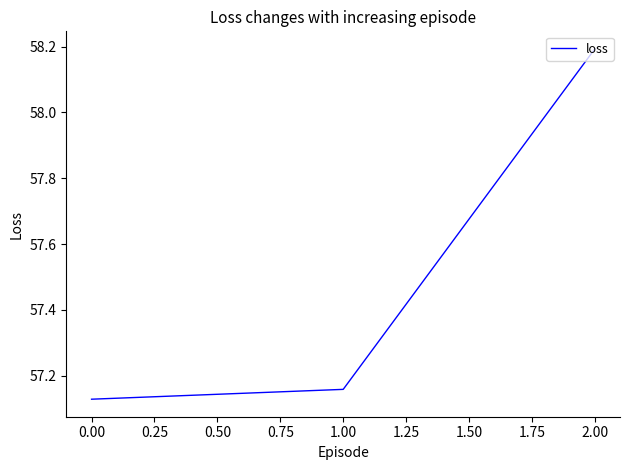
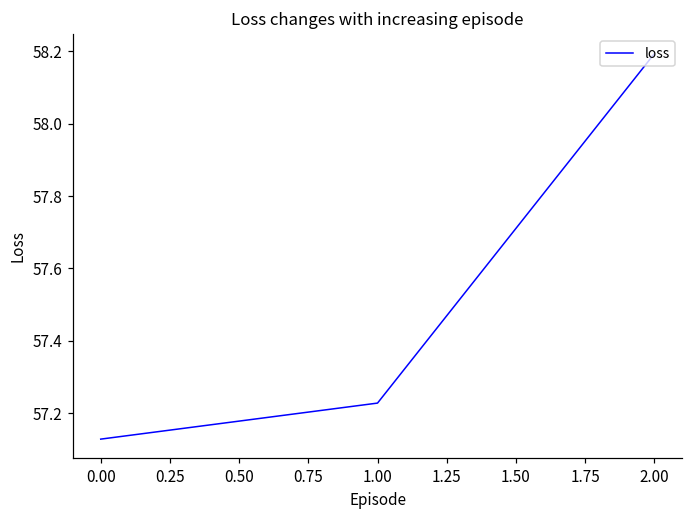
  {
    "0.00": 57.13,
-   "1.00": 57.16
+   "1.00": 57.23
  }
